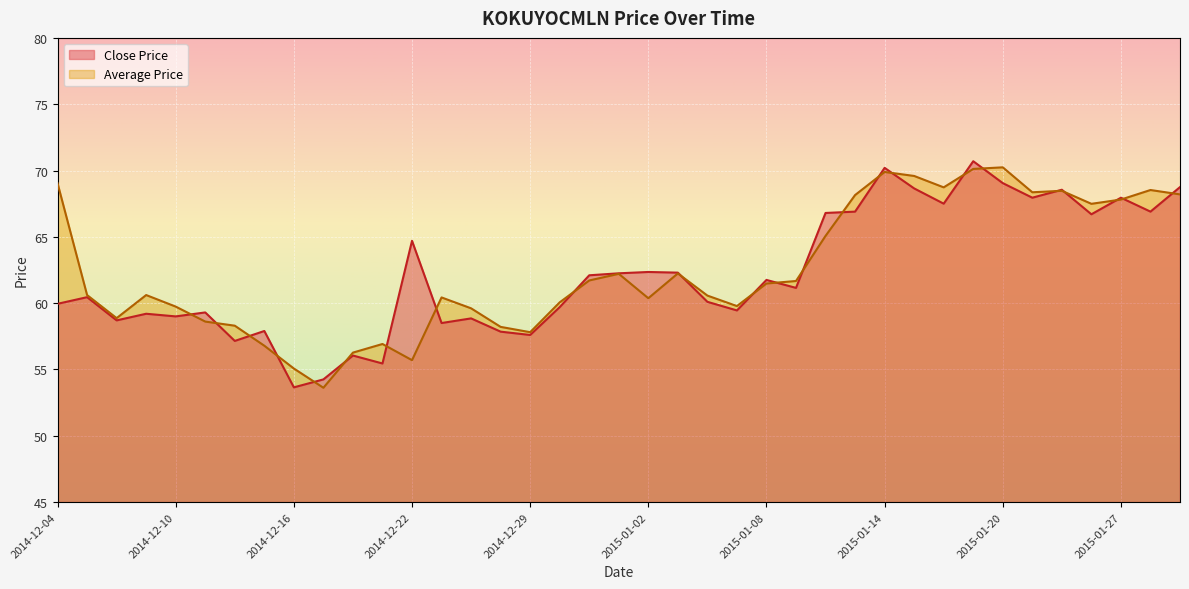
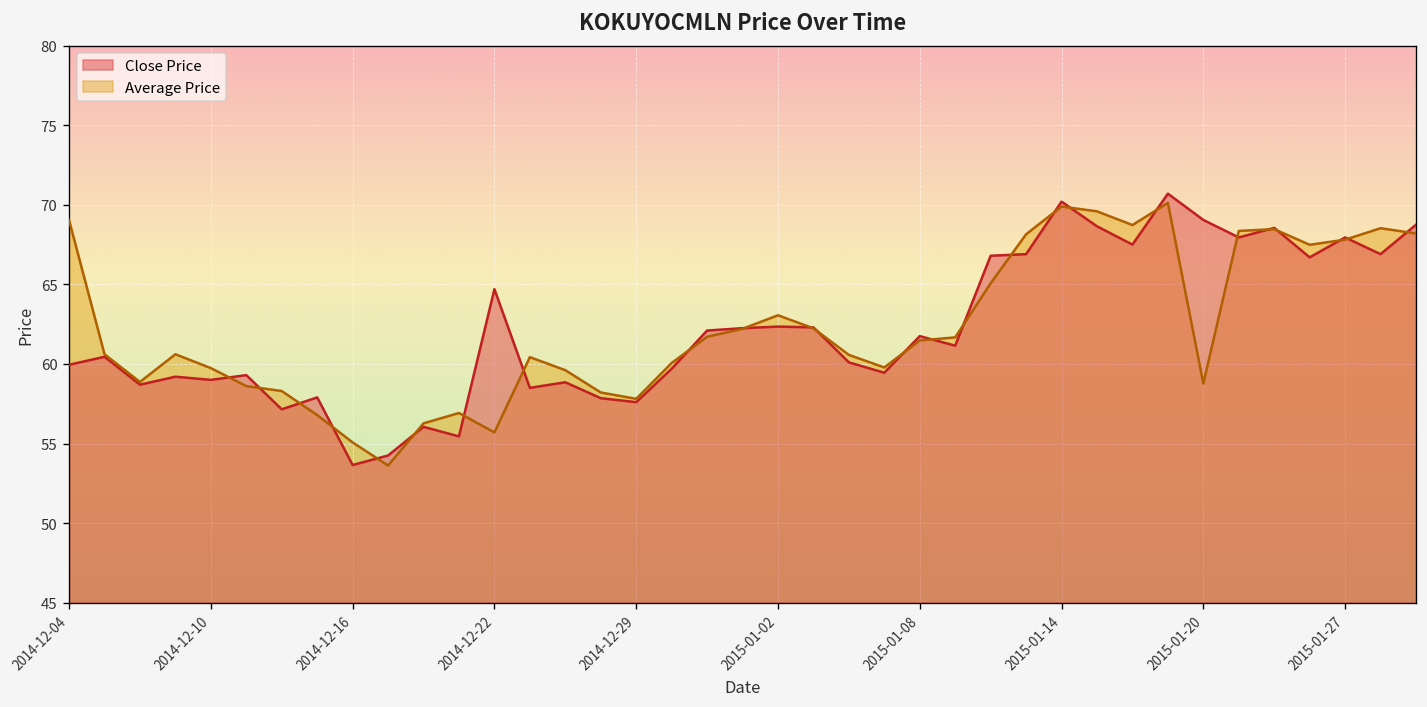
  {
    "Close Price": {
      "2014-12-04": 60.0,
      "2014-12-10": 59.0,
      "2014-12-16": 53.7,
      "2014-12-22": 64.7,
      "2014-12-29": 57.6,
      "2015-01-02": 62.4,
      "2015-01-08": 61.8,
      "2015-01-14": 70.2,
      "2015-01-20": 69.1
    },
    "Average Price": {
      "2014-12-04": 69.0,
      "2014-12-10": 59.7,
      "2014-12-16": 55.1,
      "2014-12-22": 55.7,
      "2014-12-29": 57.8,
-     "2015-01-02": 60.4,
+     "2015-01-02": 63.1,
      "2015-01-08": 61.5,
      "2015-01-14": 69.9,
-     "2015-01-20": 70.2
+     "2015-01-20": 58.8
    }
  }
